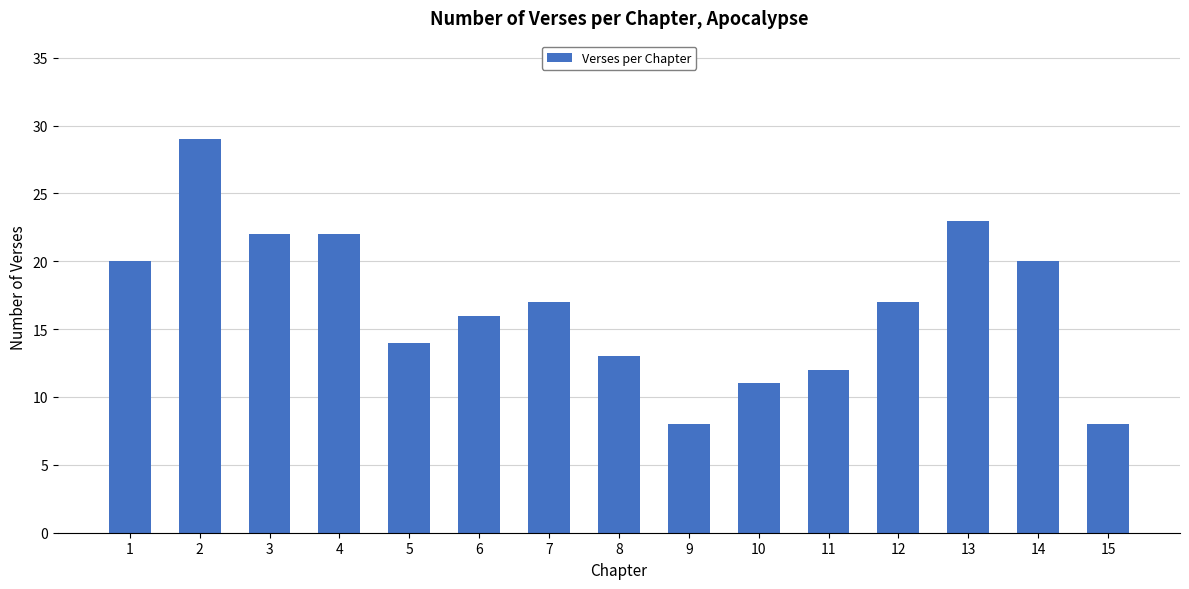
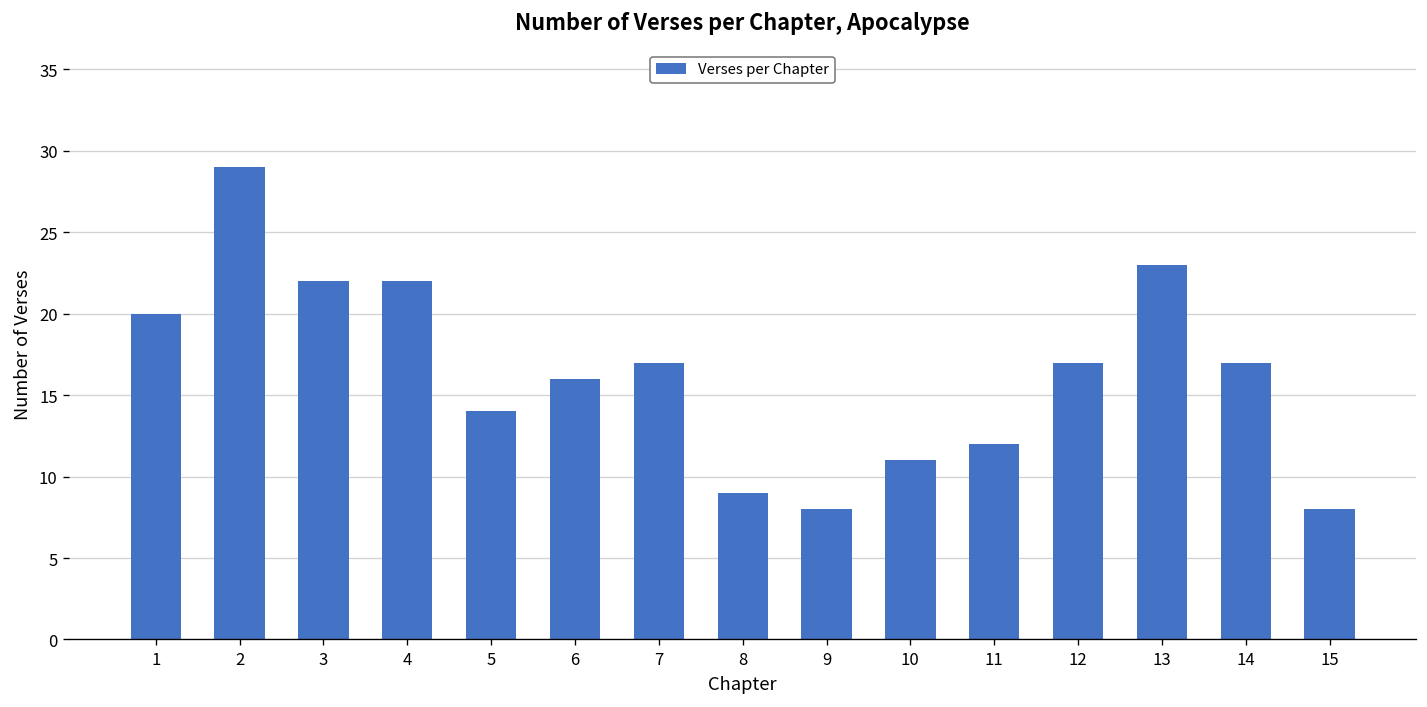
  {
    "1": 20,
    "2": 29,
    "3": 22,
    "4": 22,
    "5": 14,
    "6": 16,
    "7": 17,
-   "8": 13,
+   "8": 9,
    "9": 8,
    "10": 11,
    "11": 12,
    "12": 17,
    "13": 23,
-   "14": 20,
+   "14": 17,
    "15": 8
  }
